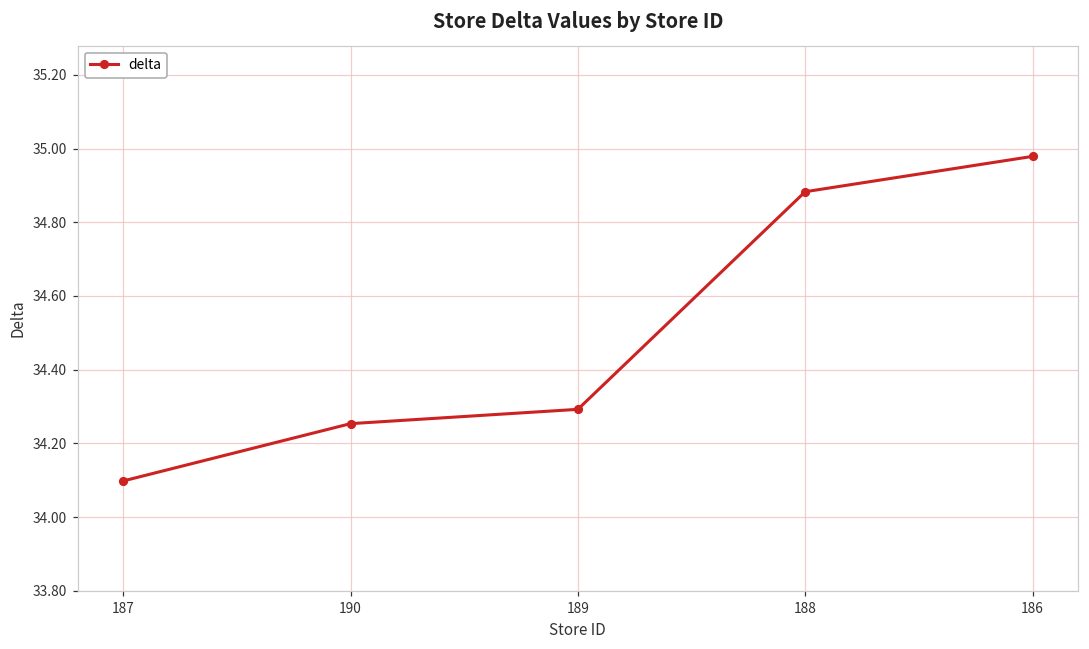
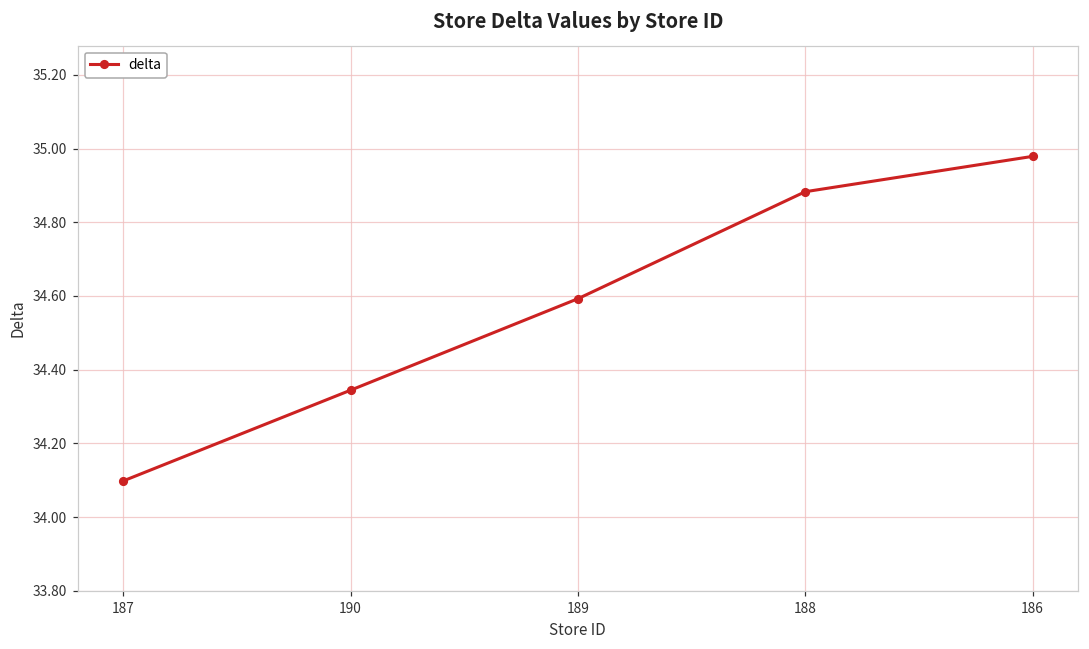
  {
    "187": 34.10,
-   "190": 34.25,
-   "189": 34.29,
+   "190": 34.34,
+   "189": 34.59,
    "188": 34.88,
    "186": 34.98
  }
